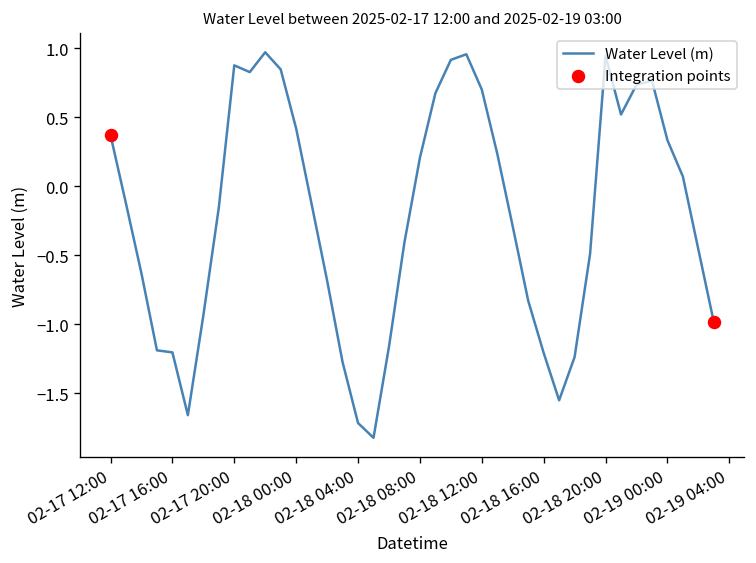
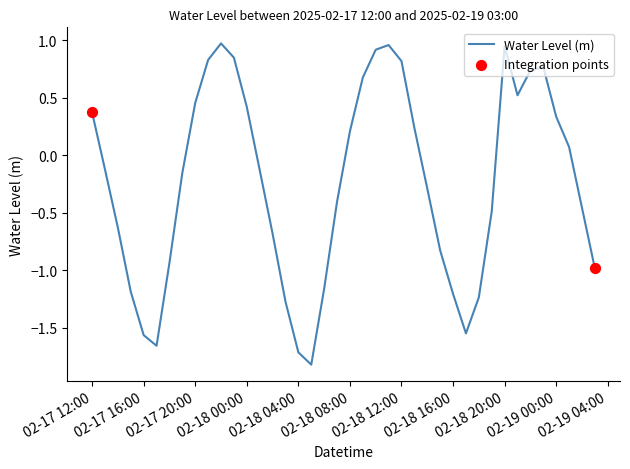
  {
    "Water Level (m)": {
-     "02-17 16:00": -1.20,
-     "02-17 20:00": 0.88,
+     "02-17 16:00": -1.56,
+     "02-17 20:00": 0.45,
      "02-18 00:00": 0.42,
      "02-18 04:00": -1.71,
      "02-18 08:00": 0.21,
-     "02-18 12:00": 0.70,
+     "02-18 12:00": 0.82,
      "02-18 16:00": -1.21,
      "02-19 00:00": 0.34
    }
  }
